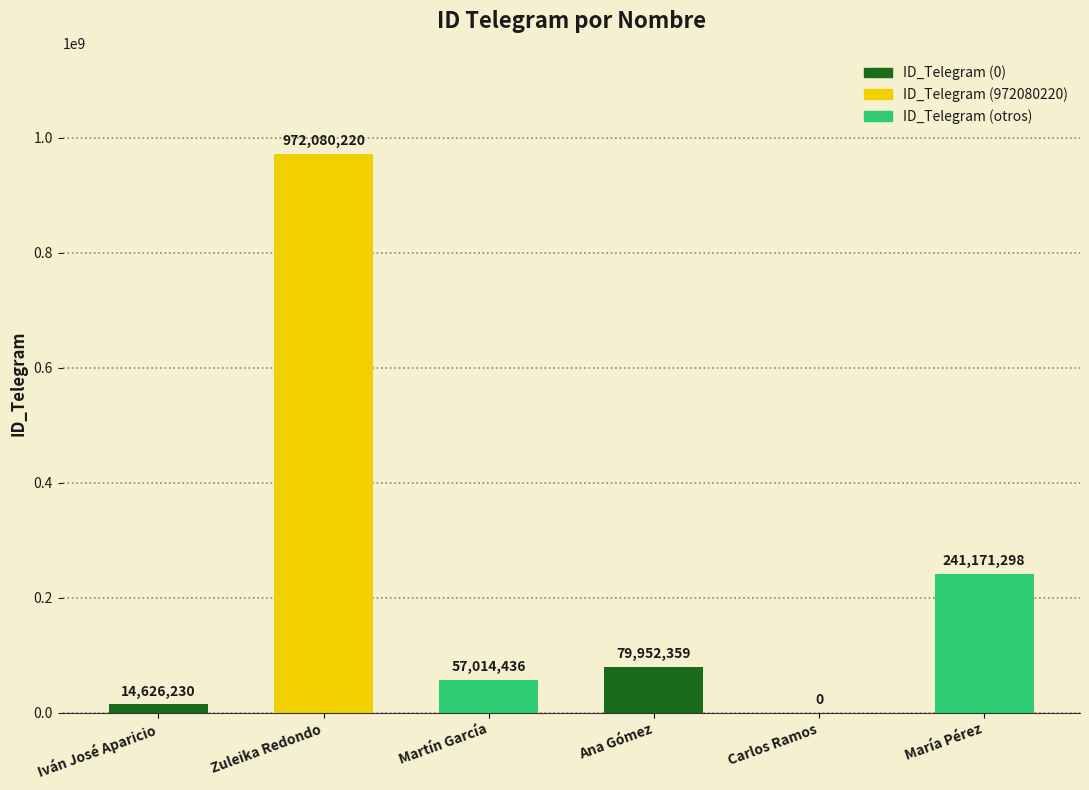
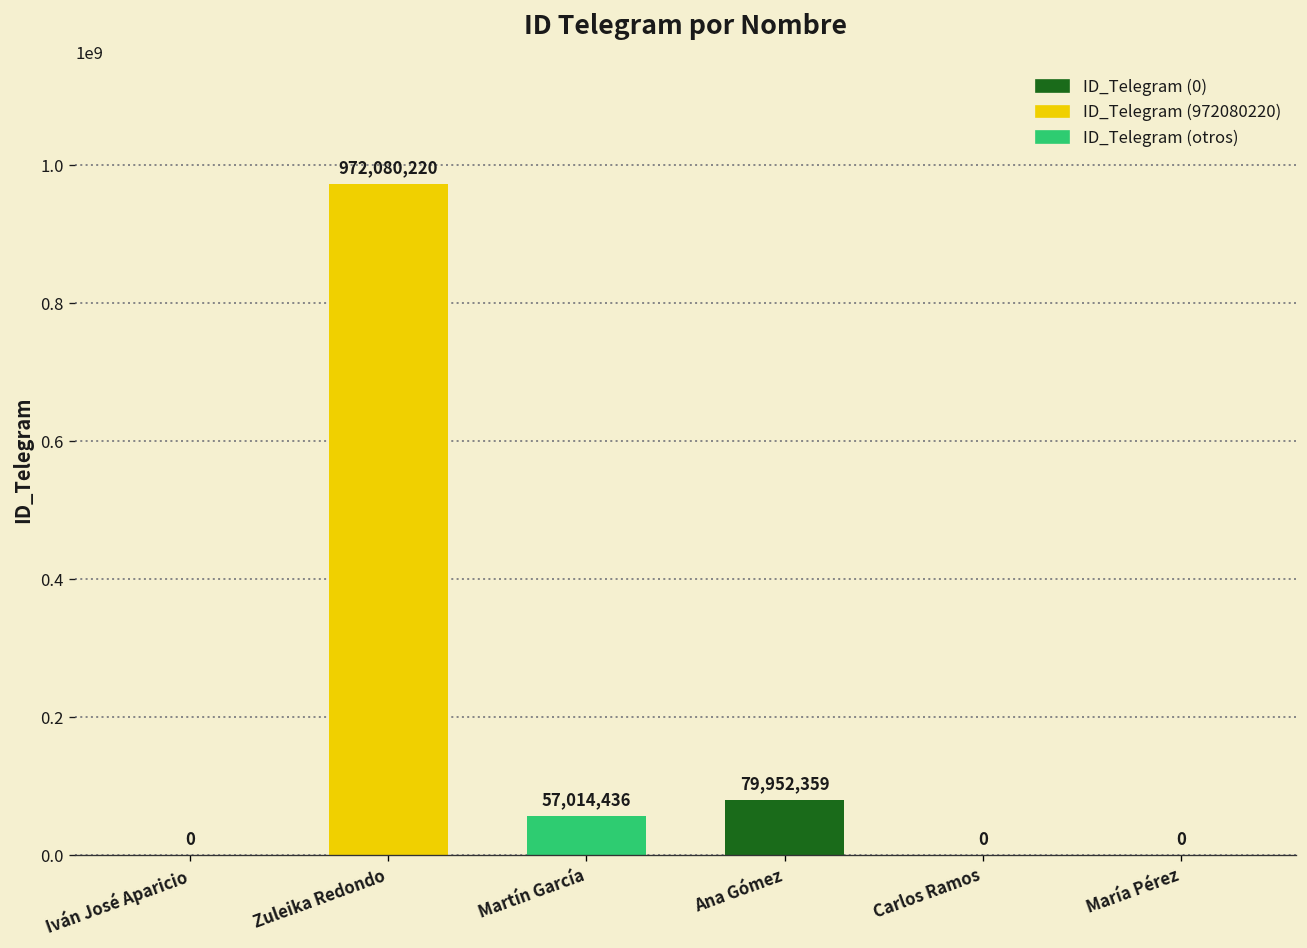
  {
-   "Iván José Aparicio": "14,626,230",
+   "Iván José Aparicio": "0",
    "Zuleika Redondo": "972,080,220",
    "Martín García": "57,014,436",
    "Ana Gómez": "79,952,359",
    "Carlos Ramos": "0",
-   "María Pérez": "241,171,298"
+   "María Pérez": "0"
  }
